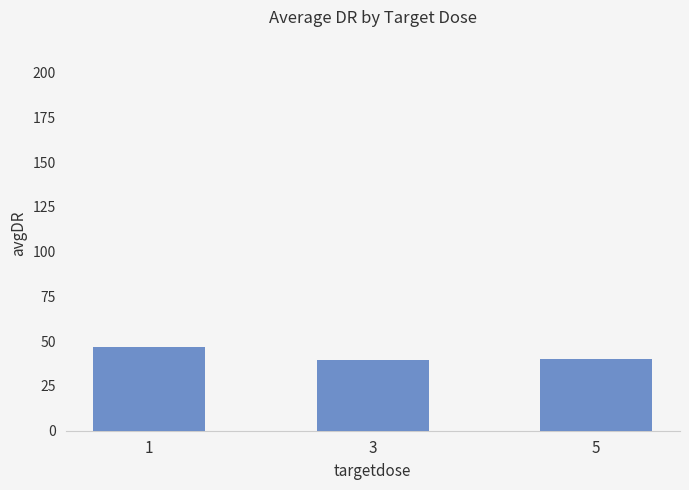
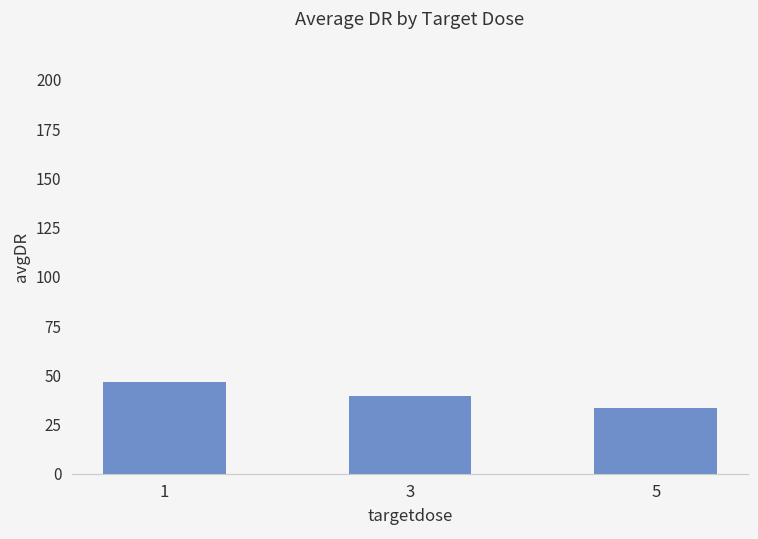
  {
    "1": 47,
    "3": 39,
-   "5": 40
+   "5": 34
  }
